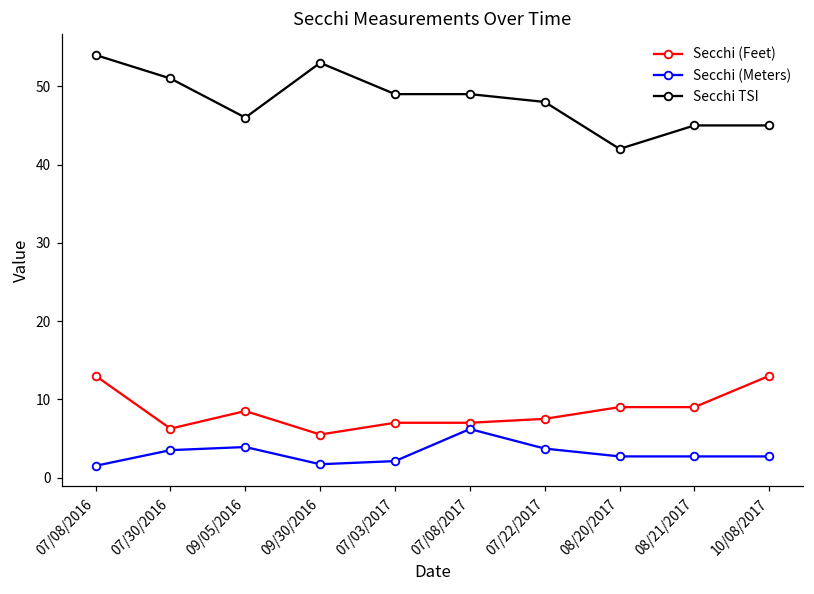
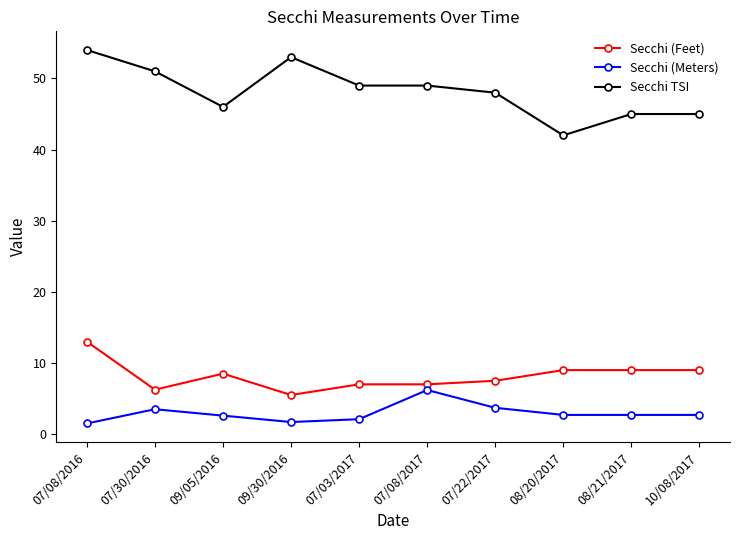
  {
    "Secchi (Feet)": {
      "07/08/2016": 13,
      "07/30/2016": 6,
      "09/05/2016": 9,
      "09/30/2016": 6,
      "07/03/2017": 7,
      "07/08/2017": 7,
      "07/22/2017": 8,
      "08/20/2017": 9,
      "08/21/2017": 9,
-     "10/08/2017": 13
+     "10/08/2017": 9
    },
    "Secchi (Meters)": {
      "07/08/2016": 2,
      "07/30/2016": 4,
-     "09/05/2016": 4,
+     "09/05/2016": 3,
      "09/30/2016": 2,
      "07/03/2017": 2,
      "07/08/2017": 6,
      "07/22/2017": 4,
      "08/20/2017": 3,
      "08/21/2017": 3,
      "10/08/2017": 3
    },
    "Secchi TSI": {
      "07/08/2016": 54,
      "07/30/2016": 51,
      "09/05/2016": 46,
      "09/30/2016": 53,
      "07/03/2017": 49,
      "07/08/2017": 49,
      "07/22/2017": 48,
      "08/20/2017": 42,
      "08/21/2017": 45,
      "10/08/2017": 45
    }
  }
